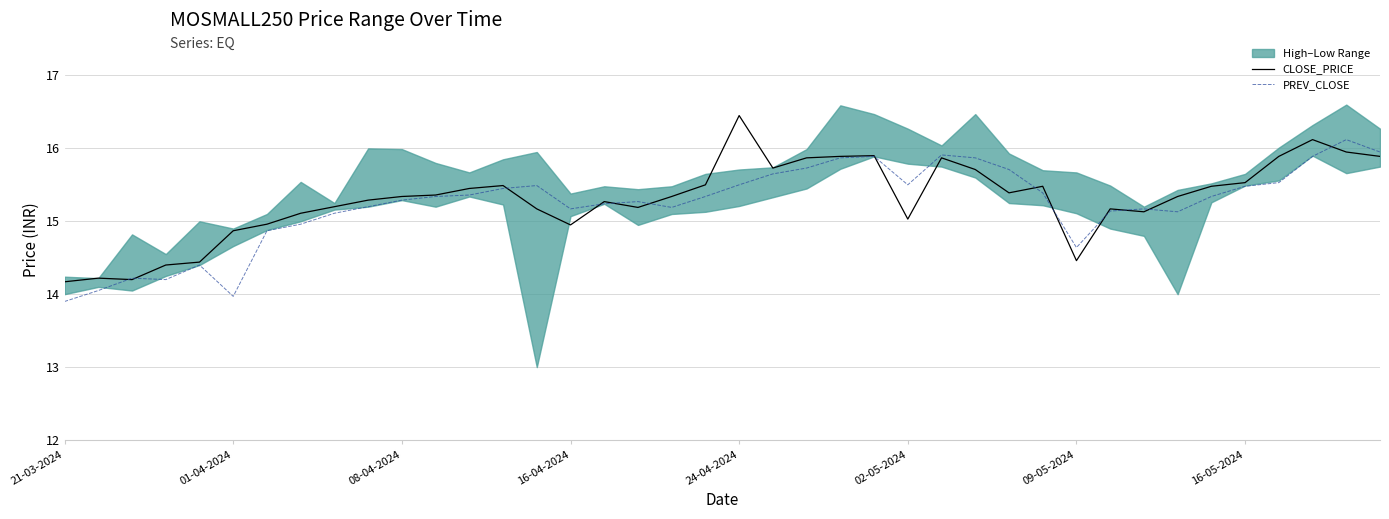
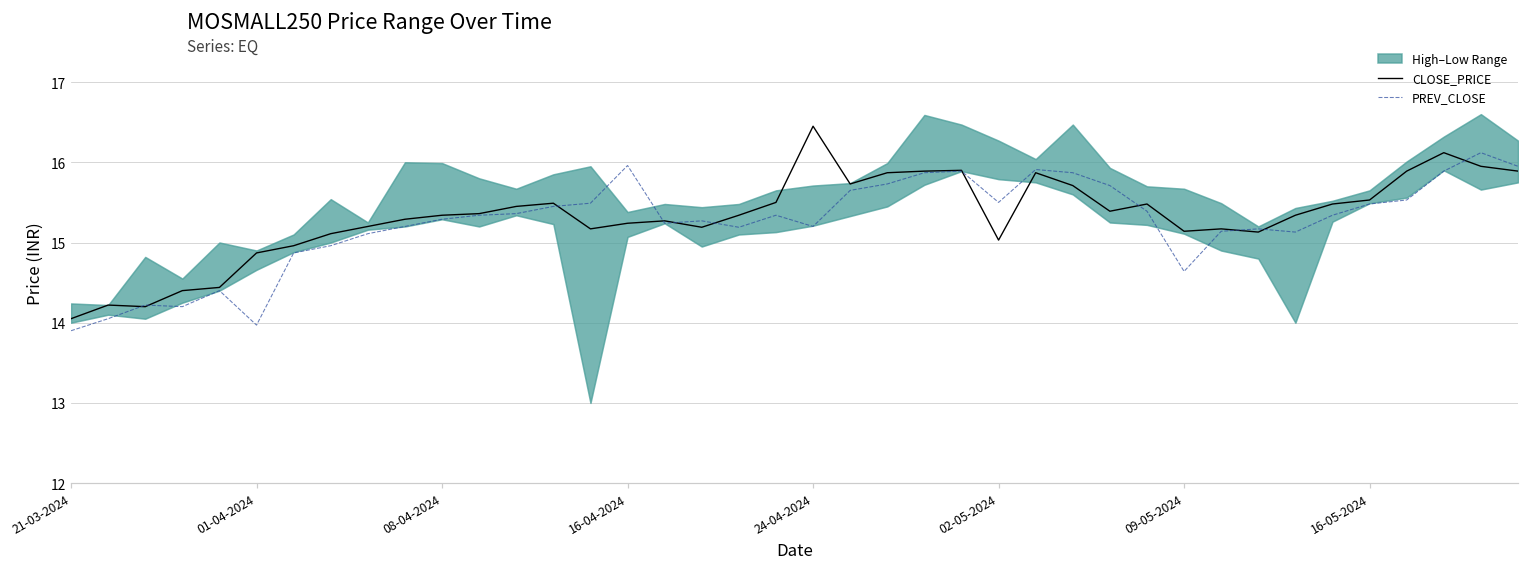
  {
    "CLOSE_PRICE": {
-     "21-03-2024": 14.2,
+     "21-03-2024": 14.1,
      "08-04-2024": 15.3,
-     "16-04-2024": 15.0,
+     "16-04-2024": 15.2,
      "24-04-2024": 16.5,
      "02-05-2024": 15.0,
-     "09-05-2024": 14.5,
+     "09-05-2024": 15.1,
      "16-05-2024": 15.5
    },
    "PREV_CLOSE": {
      "21-03-2024": 13.9,
      "01-04-2024": 14.0,
      "08-04-2024": 15.3,
-     "16-04-2024": 15.2,
-     "24-04-2024": 15.5,
+     "16-04-2024": 16.0,
+     "24-04-2024": 15.2,
      "02-05-2024": 15.5,
      "09-05-2024": 14.6,
      "16-05-2024": 15.5
    }
  }
